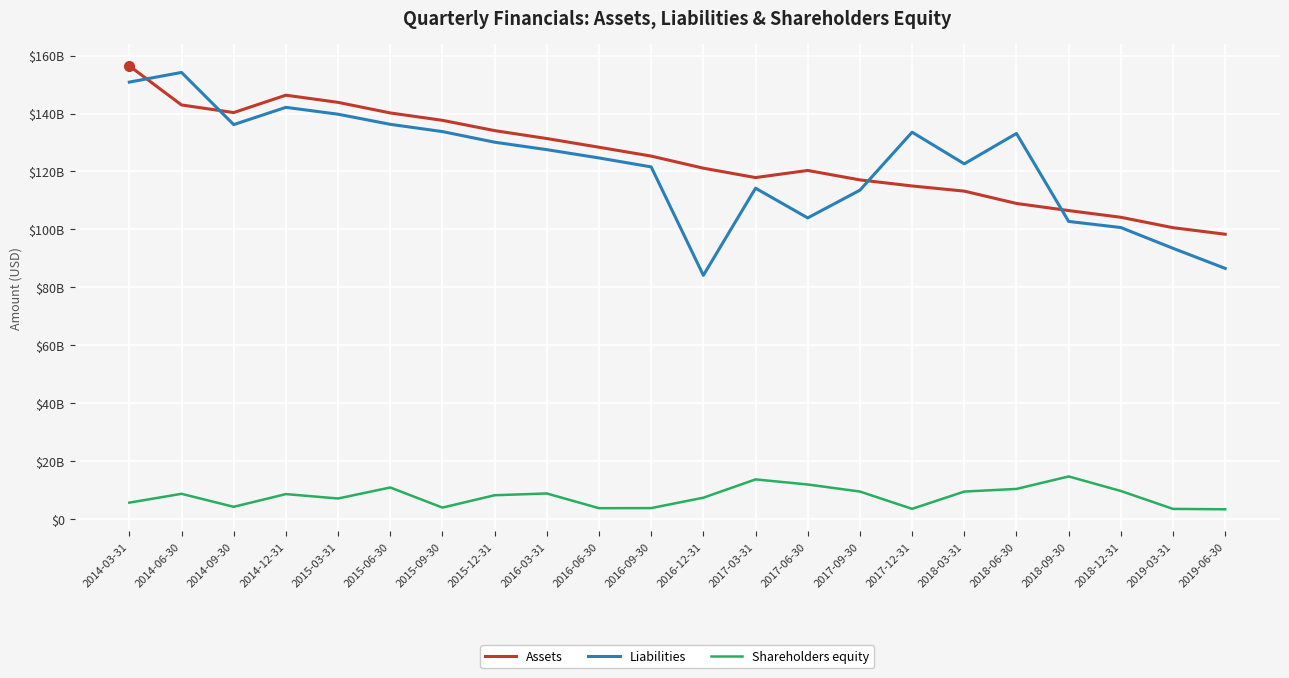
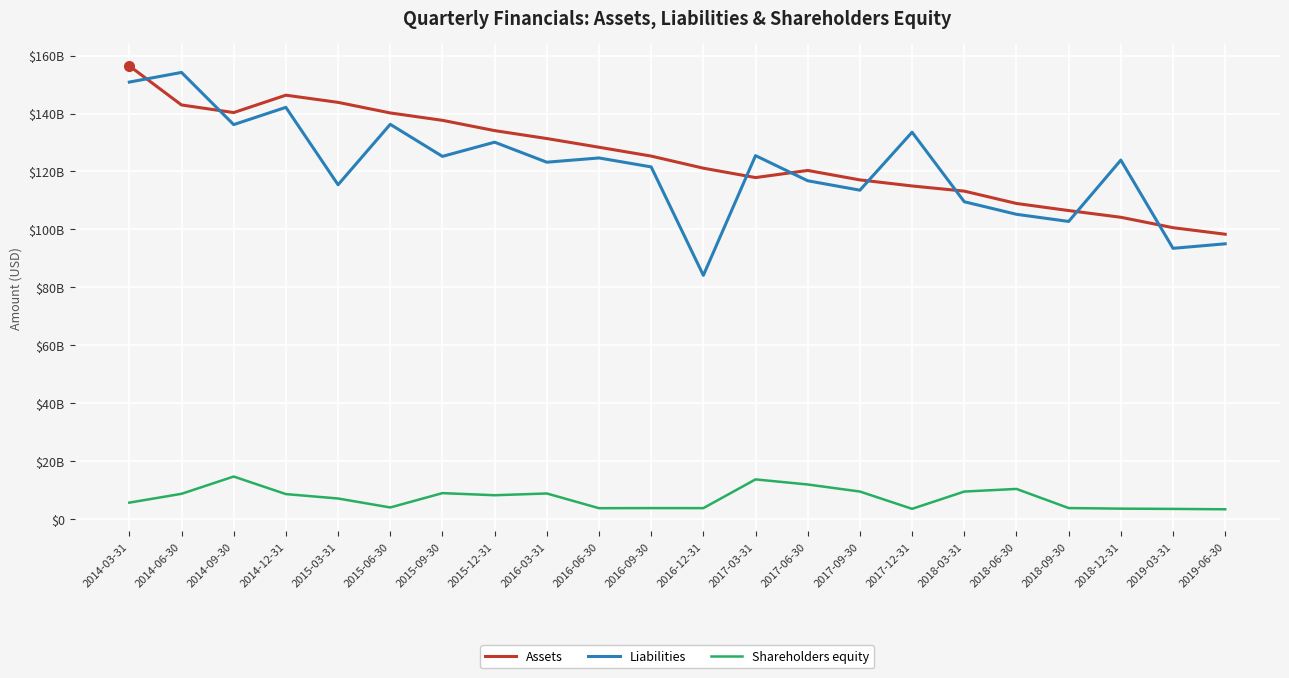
  {
    "Liabilities": {
      "2014-03-31": "$151000000000",
      "2014-06-30": "$154000000000",
      "2014-09-30": "$136000000000",
      "2014-12-31": "$142000000000",
-     "2015-03-31": "$140000000000",
+     "2015-03-31": "$115000000000",
      "2015-06-30": "$136000000000",
-     "2015-09-30": "$134000000000",
+     "2015-09-30": "$125000000000",
      "2015-12-31": "$130000000000",
-     "2016-03-31": "$128000000000",
+     "2016-03-31": "$123000000000",
      "2016-06-30": "$125000000000",
      "2016-09-30": "$122000000000",
      "2016-12-31": "$84000000000",
-     "2017-03-31": "$114000000000",
-     "2017-06-30": "$104000000000",
+     "2017-03-31": "$125000000000",
+     "2017-06-30": "$117000000000",
      "2017-09-30": "$114000000000",
      "2017-12-31": "$134000000000",
-     "2018-03-31": "$123000000000",
-     "2018-06-30": "$133000000000",
+     "2018-03-31": "$110000000000",
+     "2018-06-30": "$105000000000",
      "2018-09-30": "$103000000000",
-     "2018-12-31": "$101000000000",
+     "2018-12-31": "$124000000000",
      "2019-03-31": "$93000000000",
-     "2019-06-30": "$87000000000"
+     "2019-06-30": "$95000000000"
    },
    "Shareholders equity": {
      "2014-03-31": "$6000000000",
      "2014-06-30": "$9000000000",
-     "2014-09-30": "$4000000000",
+     "2014-09-30": "$15000000000",
      "2014-12-31": "$9000000000",
      "2015-03-31": "$7000000000",
-     "2015-06-30": "$11000000000",
-     "2015-09-30": "$4000000000",
+     "2015-06-30": "$4000000000",
+     "2015-09-30": "$9000000000",
      "2015-12-31": "$8000000000",
      "2016-03-31": "$9000000000",
      "2016-06-30": "$4000000000",
      "2016-09-30": "$4000000000",
-     "2016-12-31": "$7000000000",
+     "2016-12-31": "$4000000000",
      "2017-03-31": "$14000000000",
      "2017-06-30": "$12000000000",
      "2017-09-30": "$9000000000",
      "2017-12-31": "$3000000000",
      "2018-03-31": "$9000000000",
      "2018-06-30": "$10000000000",
-     "2018-09-30": "$15000000000",
-     "2018-12-31": "$10000000000",
+     "2018-09-30": "$4000000000",
+     "2018-12-31": "$4000000000",
      "2019-03-31": "$3000000000",
      "2019-06-30": "$3000000000"
    }
  }
